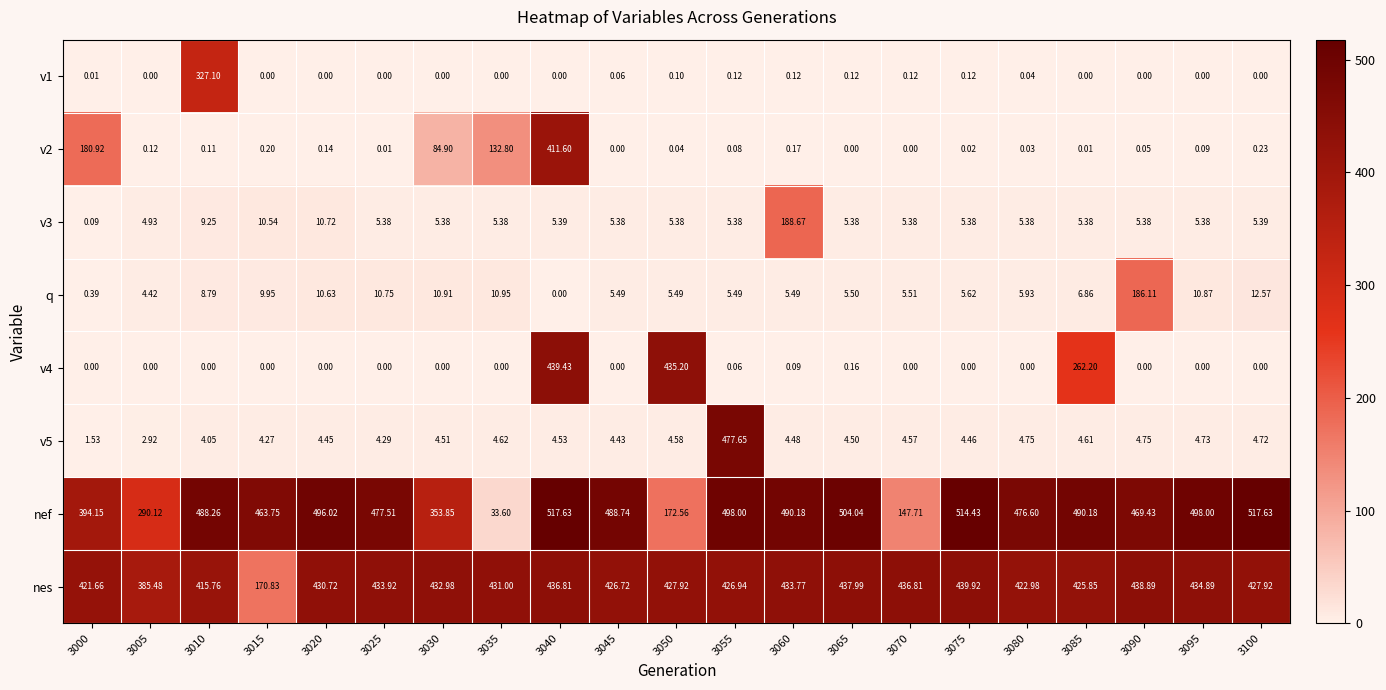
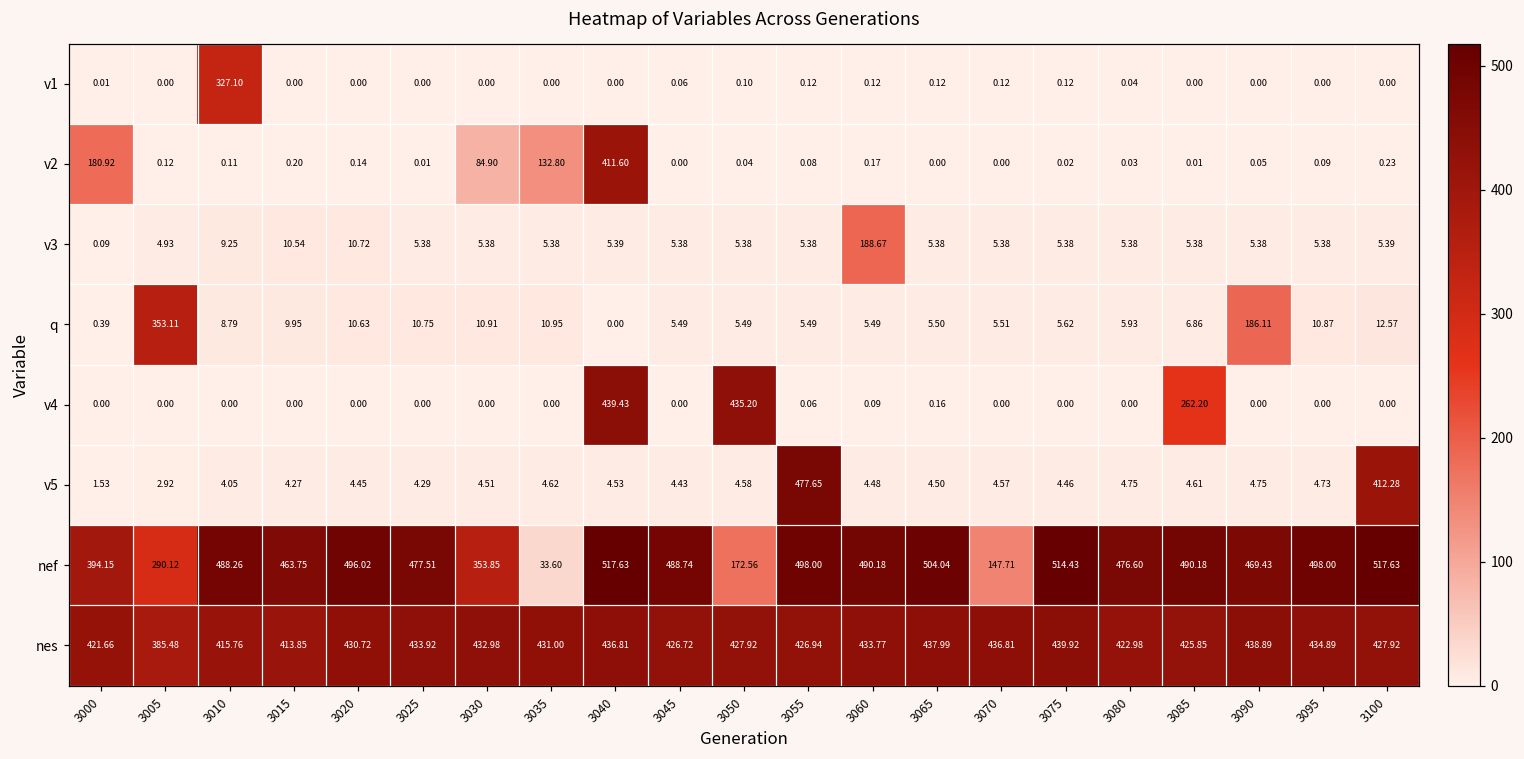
  {
    "v1": {
      "3000": 0.01,
      "3005": 0.00,
      "3010": 327.10,
      "3015": 0.00,
      "3020": 0.00,
      "3025": 0.00,
      "3030": 0.00,
      "3035": 0.00,
      "3040": 0.00,
      "3045": 0.06,
      "3050": 0.10,
      "3055": 0.12,
      "3060": 0.12,
      "3065": 0.12,
      "3070": 0.12,
      "3075": 0.12,
      "3080": 0.04,
      "3085": 0.00,
      "3090": 0.00,
      "3095": 0.00,
      "3100": 0.00
    },
    "v2": {
      "3000": 180.92,
      "3005": 0.12,
      "3010": 0.11,
      "3015": 0.20,
      "3020": 0.14,
      "3025": 0.01,
      "3030": 84.90,
      "3035": 132.80,
      "3040": 411.60,
      "3045": 0.00,
      "3050": 0.04,
      "3055": 0.08,
      "3060": 0.17,
      "3065": 0.00,
      "3070": 0.00,
      "3075": 0.02,
      "3080": 0.03,
      "3085": 0.01,
      "3090": 0.05,
      "3095": 0.09,
      "3100": 0.23
    },
    "v3": {
      "3000": 0.09,
      "3005": 4.93,
      "3010": 9.25,
      "3015": 10.54,
      "3020": 10.72,
      "3025": 5.38,
      "3030": 5.38,
      "3035": 5.38,
      "3040": 5.39,
      "3045": 5.38,
      "3050": 5.38,
      "3055": 5.38,
      "3060": 188.67,
      "3065": 5.38,
      "3070": 5.38,
      "3075": 5.38,
      "3080": 5.38,
      "3085": 5.38,
      "3090": 5.38,
      "3095": 5.38,
      "3100": 5.39
    },
    "q": {
      "3000": 0.39,
-     "3005": 4.42,
+     "3005": 353.11,
      "3010": 8.79,
      "3015": 9.95,
      "3020": 10.63,
      "3025": 10.75,
      "3030": 10.91,
      "3035": 10.95,
      "3040": 0.00,
      "3045": 5.49,
      "3050": 5.49,
      "3055": 5.49,
      "3060": 5.49,
      "3065": 5.50,
      "3070": 5.51,
      "3075": 5.62,
      "3080": 5.93,
      "3085": 6.86,
      "3090": 186.11,
      "3095": 10.87,
      "3100": 12.57
    },
    "v4": {
      "3000": 0.00,
      "3005": 0.00,
      "3010": 0.00,
      "3015": 0.00,
      "3020": 0.00,
      "3025": 0.00,
      "3030": 0.00,
      "3035": 0.00,
      "3040": 439.43,
      "3045": 0.00,
      "3050": 435.20,
      "3055": 0.06,
      "3060": 0.09,
      "3065": 0.16,
      "3070": 0.00,
      "3075": 0.00,
      "3080": 0.00,
      "3085": 262.20,
      "3090": 0.00,
      "3095": 0.00,
      "3100": 0.00
    },
    "v5": {
      "3000": 1.53,
      "3005": 2.92,
      "3010": 4.05,
      "3015": 4.27,
      "3020": 4.45,
      "3025": 4.29,
      "3030": 4.51,
      "3035": 4.62,
      "3040": 4.53,
      "3045": 4.43,
      "3050": 4.58,
      "3055": 477.65,
      "3060": 4.48,
      "3065": 4.50,
      "3070": 4.57,
      "3075": 4.46,
      "3080": 4.75,
      "3085": 4.61,
      "3090": 4.75,
      "3095": 4.73,
-     "3100": 4.72
+     "3100": 412.28
    },
    "nef": {
      "3000": 394.15,
      "3005": 290.12,
      "3010": 488.26,
      "3015": 463.75,
      "3020": 496.02,
      "3025": 477.51,
      "3030": 353.85,
      "3035": 33.60,
      "3040": 517.63,
      "3045": 488.74,
      "3050": 172.56,
      "3055": 498.00,
      "3060": 490.18,
      "3065": 504.04,
      "3070": 147.71,
      "3075": 514.43,
      "3080": 476.60,
      "3085": 490.18,
      "3090": 469.43,
      "3095": 498.00,
      "3100": 517.63
    },
    "nes": {
      "3000": 421.66,
      "3005": 385.48,
      "3010": 415.76,
-     "3015": 170.83,
+     "3015": 413.85,
      "3020": 430.72,
      "3025": 433.92,
      "3030": 432.98,
      "3035": 431.00,
      "3040": 436.81,
      "3045": 426.72,
      "3050": 427.92,
      "3055": 426.94,
      "3060": 433.77,
      "3065": 437.99,
      "3070": 436.81,
      "3075": 439.92,
      "3080": 422.98,
      "3085": 425.85,
      "3090": 438.89,
      "3095": 434.89,
      "3100": 427.92
    }
  }
